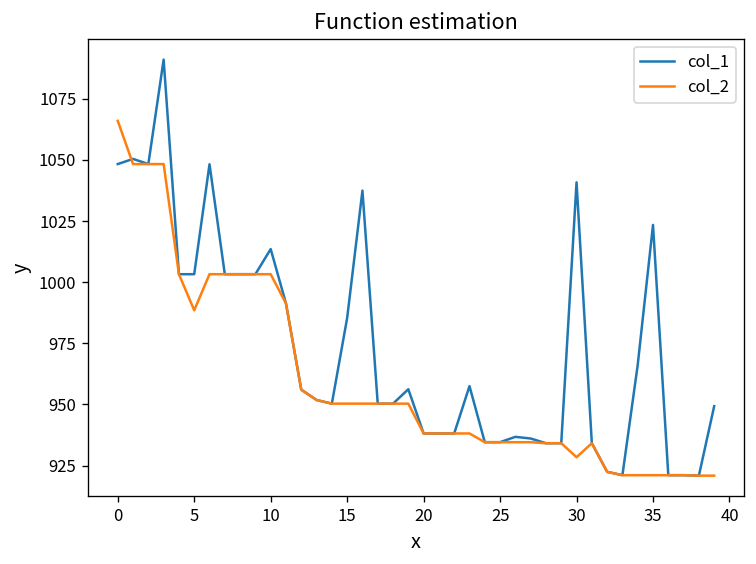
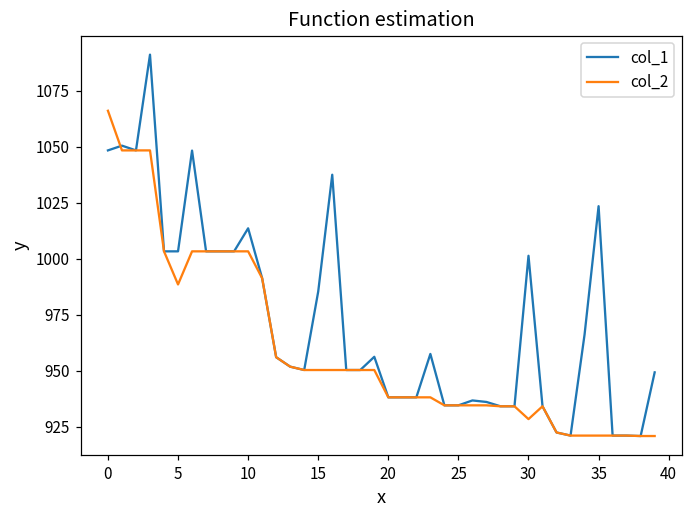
  {
    "col_1": {
      "0": 1048,
      "5": 1003,
      "10": 1014,
      "15": 985,
-     "30": 1041,
+     "30": 1001,
      "35": 1023
    },
    "col_2": {
      "0": 1066,
      "5": 988,
      "10": 1003,
      "15": 950,
      "30": 928,
      "35": 921
    }
  }
